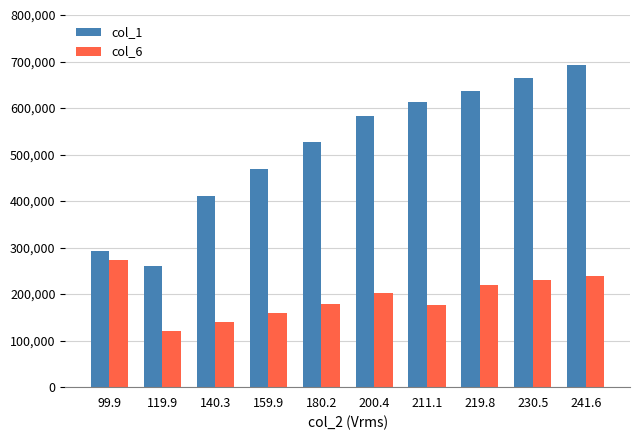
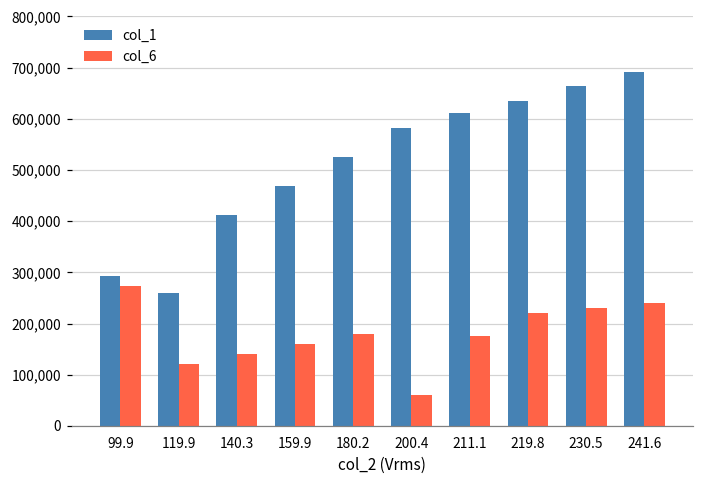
  {
    "col_1": {
      "99.9": "290,000",
      "119.9": "260,000",
      "140.3": "410,000",
      "159.9": "470,000",
      "180.2": "530,000",
      "200.4": "580,000",
      "211.1": "610,000",
      "219.8": "640,000",
      "230.5": "660,000",
      "241.6": "690,000"
    },
    "col_6": {
      "99.9": "270,000",
      "119.9": "120,000",
      "140.3": "140,000",
      "159.9": "160,000",
      "180.2": "180,000",
-     "200.4": "200,000",
+     "200.4": "60,000",
      "211.1": "180,000",
      "219.8": "220,000",
      "230.5": "230,000",
      "241.6": "240,000"
    }
  }
